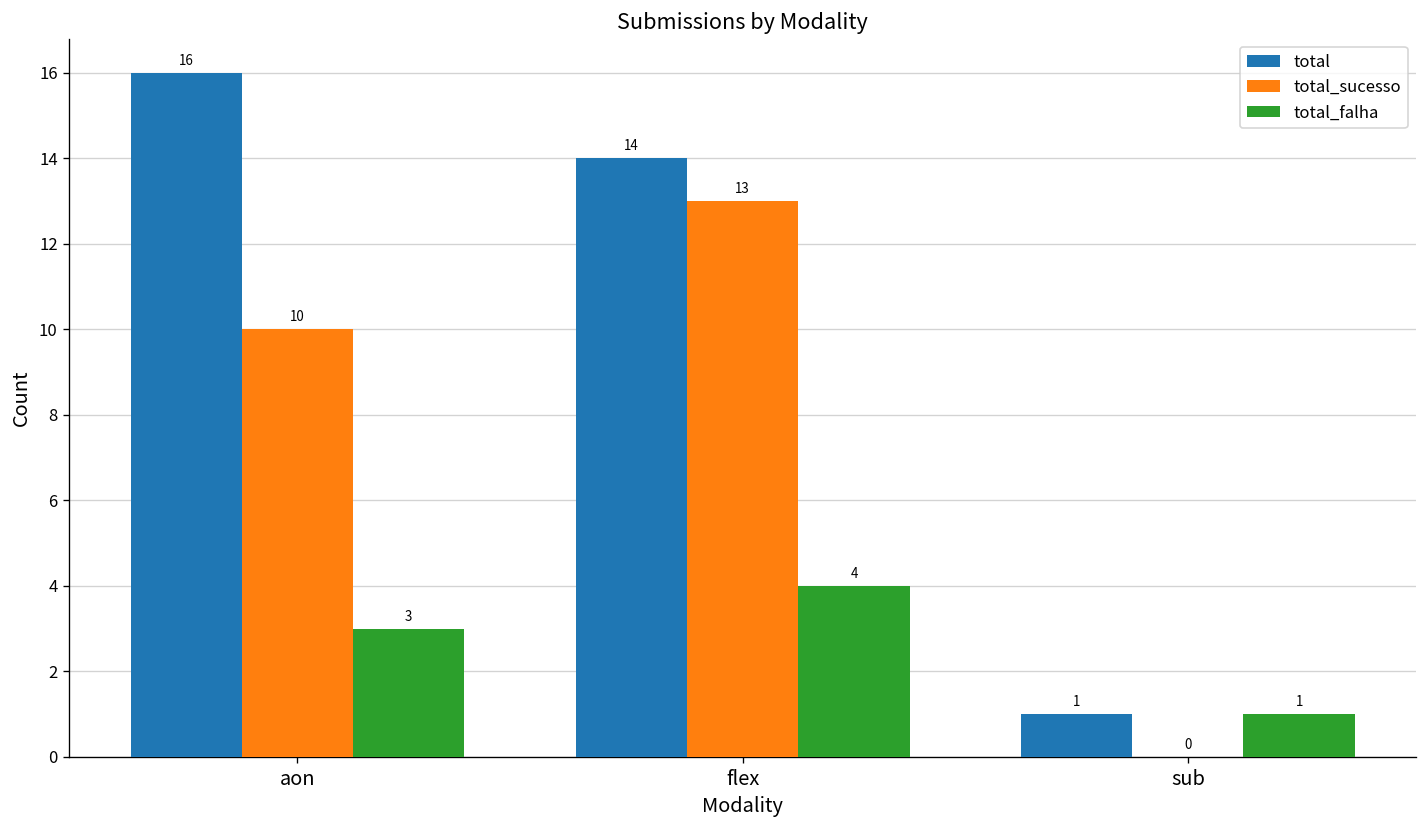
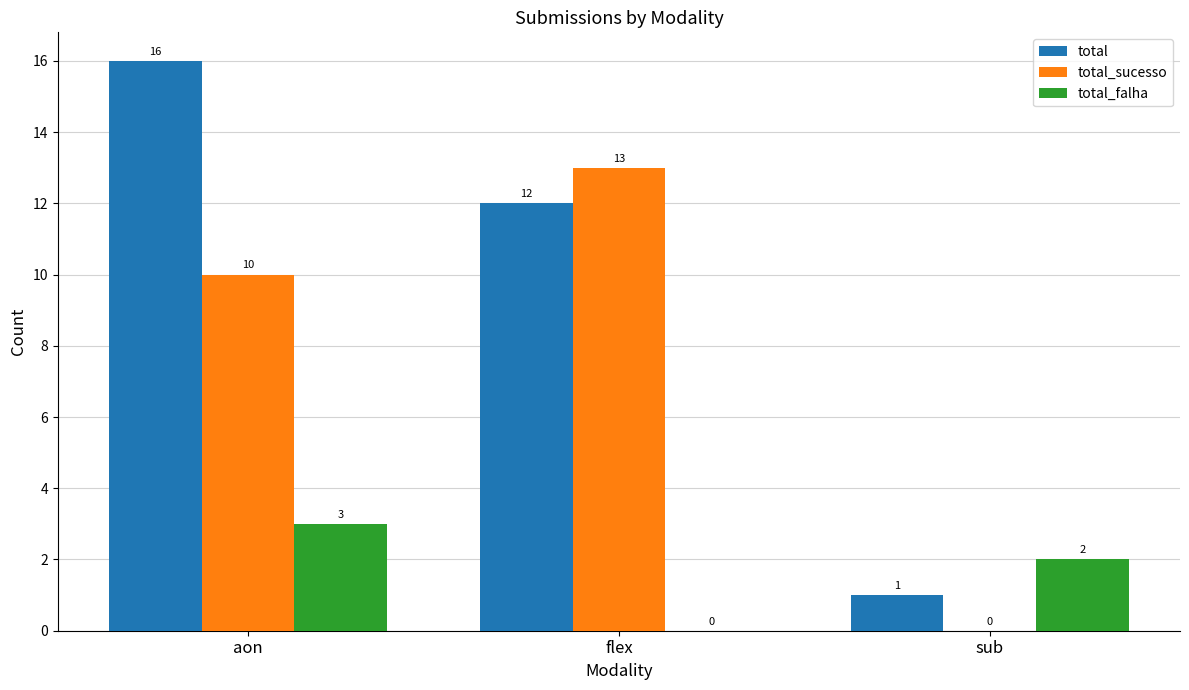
  {
    "total": {
      "aon": 16,
-     "flex": 14,
+     "flex": 12,
      "sub": 1
    },
    "total_sucesso": {
      "aon": 10,
      "flex": 13,
      "sub": 0
    },
    "total_falha": {
      "aon": 3,
-     "flex": 4,
-     "sub": 1
+     "flex": 0,
+     "sub": 2
    }
  }
